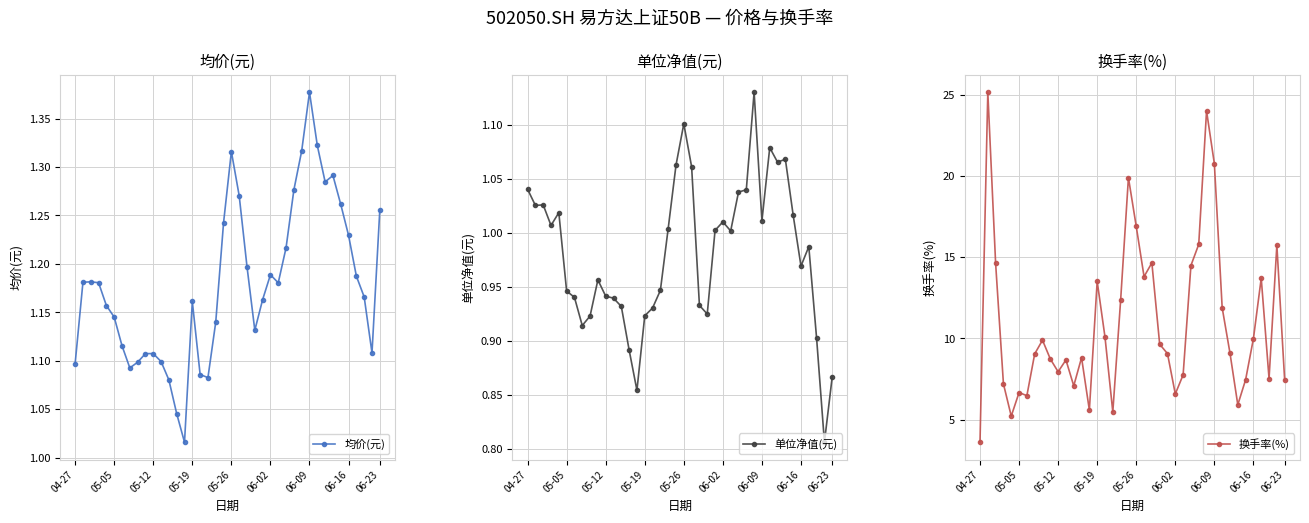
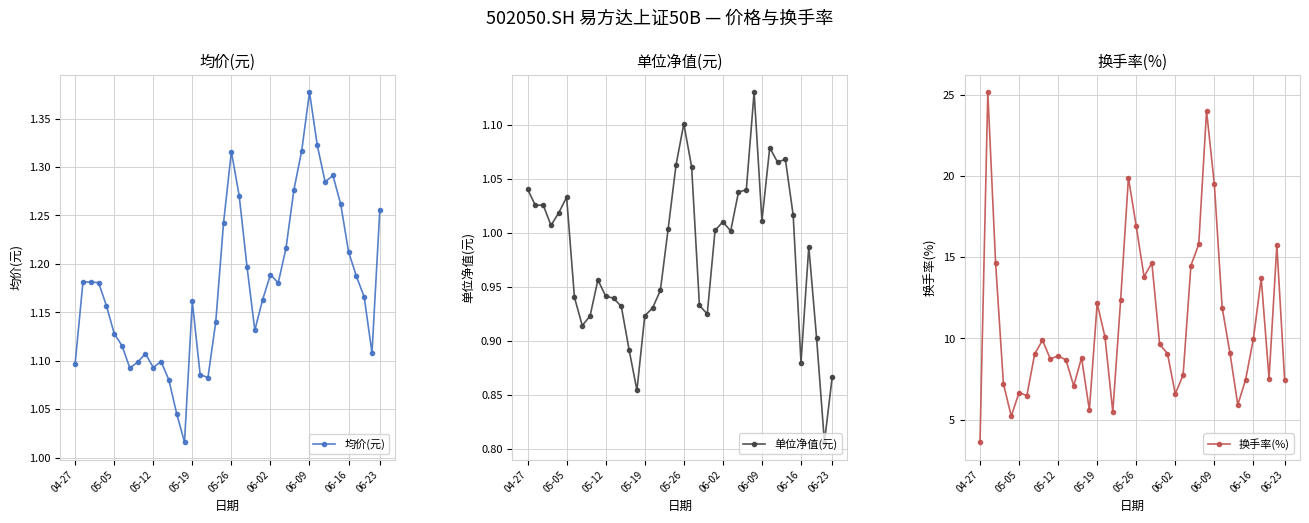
  {
    "均价(元)": {
      "04-27": 1.10,
-     "05-05": 1.15,
-     "05-12": 1.11,
+     "05-05": 1.13,
+     "05-12": 1.09,
      "05-19": 1.16,
      "05-26": 1.32,
      "06-02": 1.19,
      "06-09": 1.38,
-     "06-16": 1.23,
+     "06-16": 1.21,
      "06-23": 1.26
    },
    "单位净值(元)": {
      "04-27": 1.040,
-     "05-05": 0.946,
+     "05-05": 1.033,
      "05-12": 0.942,
      "05-19": 0.923,
      "05-26": 1.101,
      "06-02": 1.010,
      "06-09": 1.011,
-     "06-16": 0.969,
+     "06-16": 0.880,
      "06-23": 0.867
    },
    "换手率(%)": {
      "04-27": 3.6,
      "05-05": 6.7,
-     "05-12": 7.9,
-     "05-19": 13.5,
+     "05-12": 8.9,
+     "05-19": 12.2,
      "05-26": 16.9,
      "06-02": 6.6,
-     "06-09": 20.7,
+     "06-09": 19.5,
      "06-16": 10.0,
      "06-23": 7.4
    }
  }
